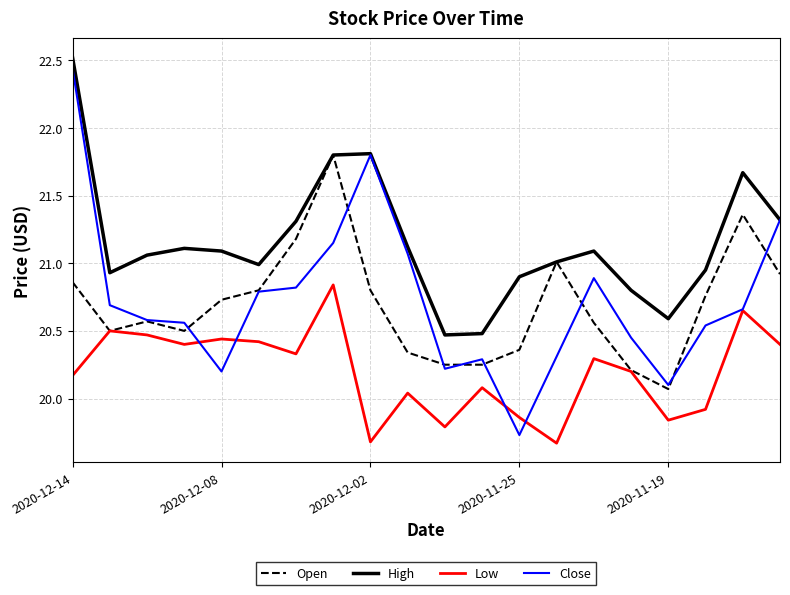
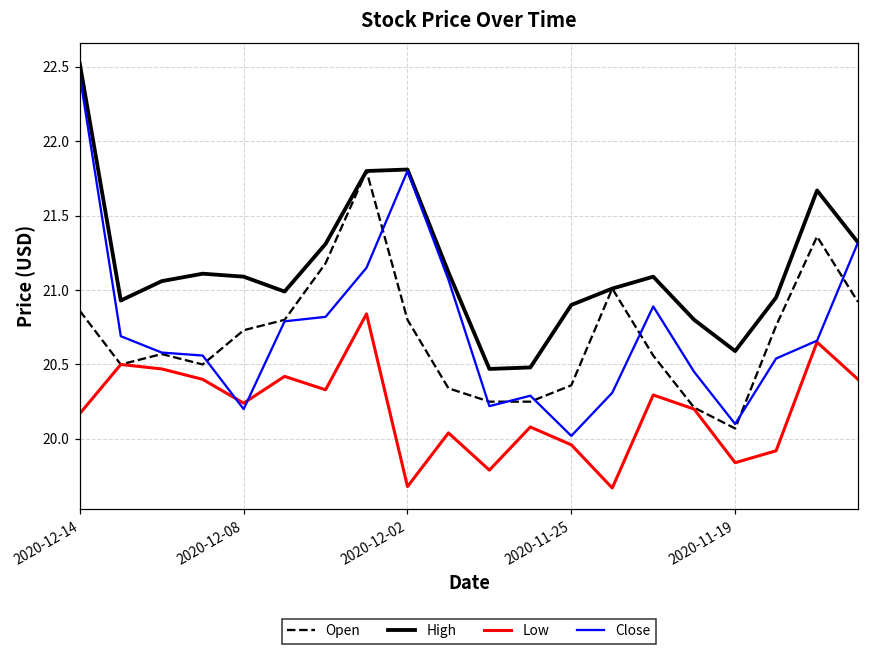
  {
    "Low": {
      "2020-12-14": 20.17,
-     "2020-12-08": 20.44,
+     "2020-12-08": 20.24,
      "2020-12-02": 19.68,
-     "2020-11-25": 19.86,
+     "2020-11-25": 19.96,
      "2020-11-19": 19.84
    },
    "Close": {
      "2020-12-14": 22.44,
      "2020-12-08": 20.20,
-     "2020-11-25": 19.73,
+     "2020-11-25": 20.02,
      "2020-11-19": 20.10
    }
  }
